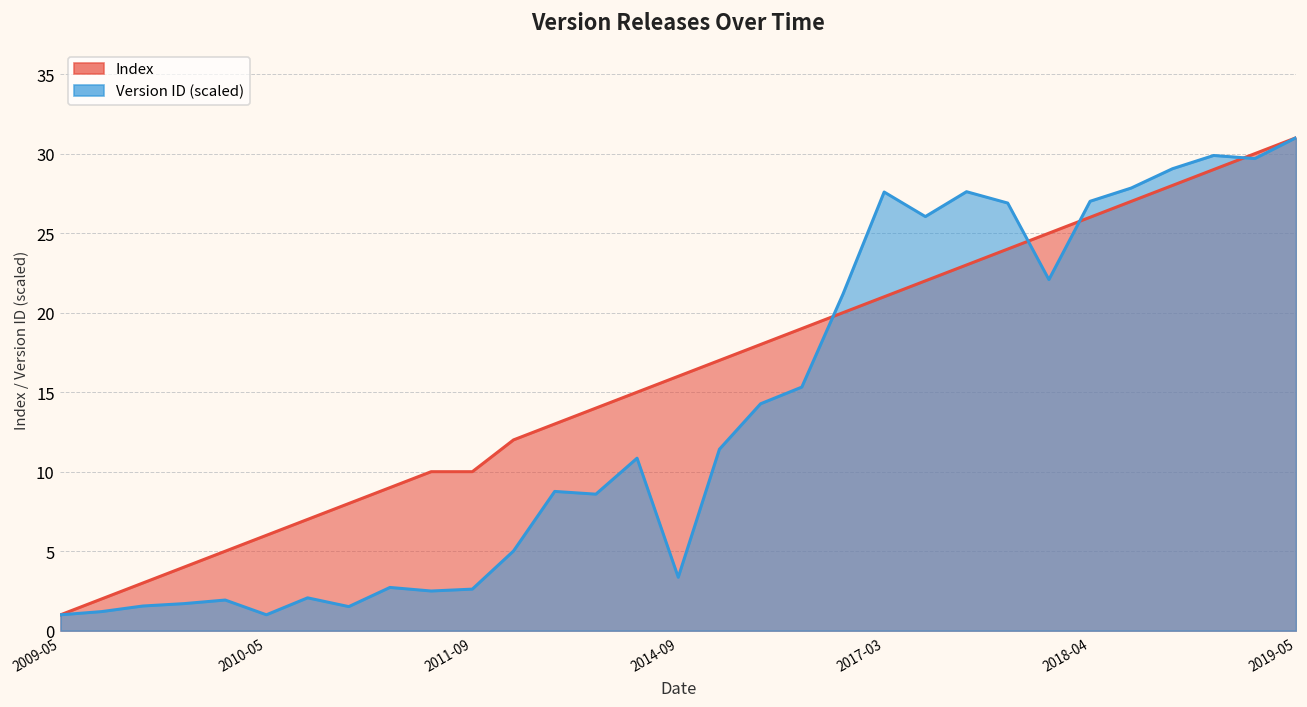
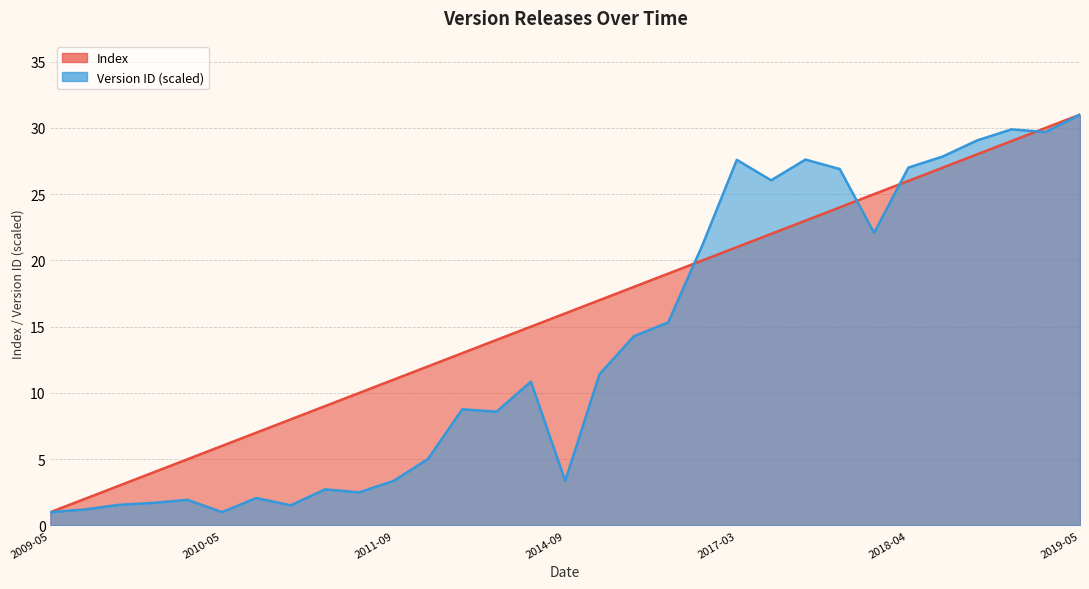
  {
    "Index": {
      "2010-05": 6,
-     "2011-09": 10,
+     "2011-09": 11,
      "2014-09": 16,
      "2017-03": 21,
      "2018-04": 26
    },
    "Version ID (scaled)": {
      "2010-05": 1.0,
-     "2011-09": 2.6,
+     "2011-09": 3.4,
      "2014-09": 3.4,
      "2017-03": 27.6,
      "2018-04": 27.0
    }
  }
